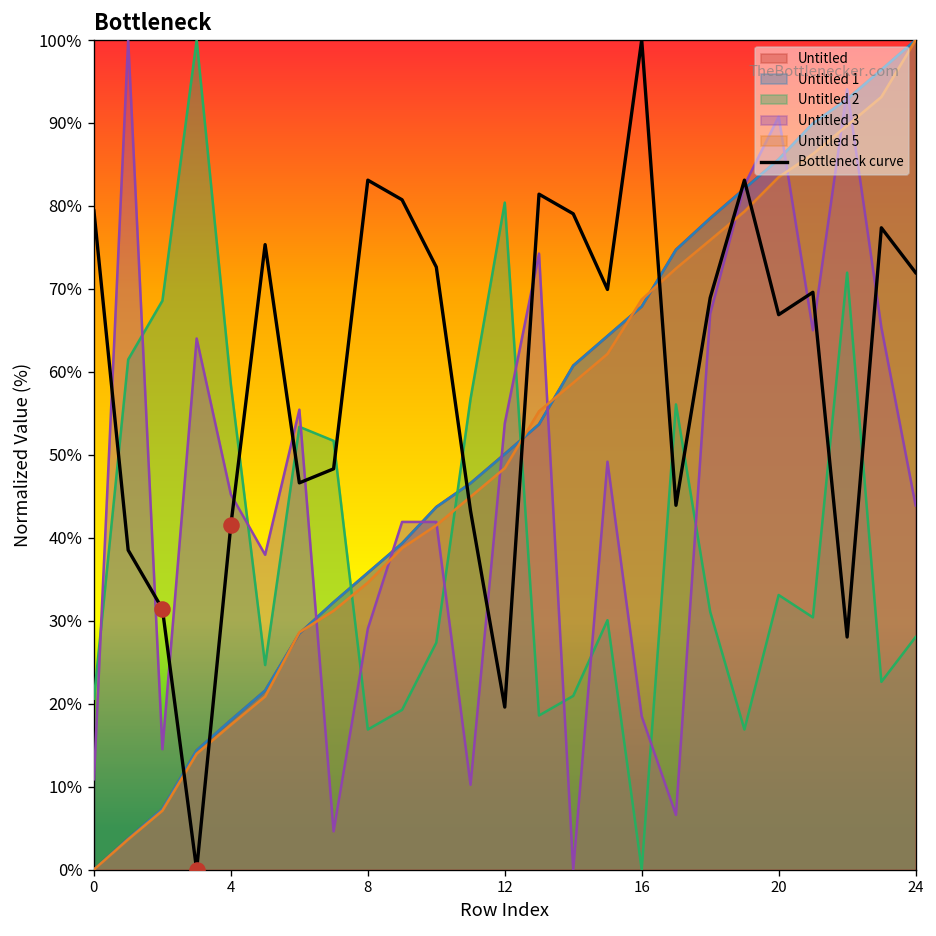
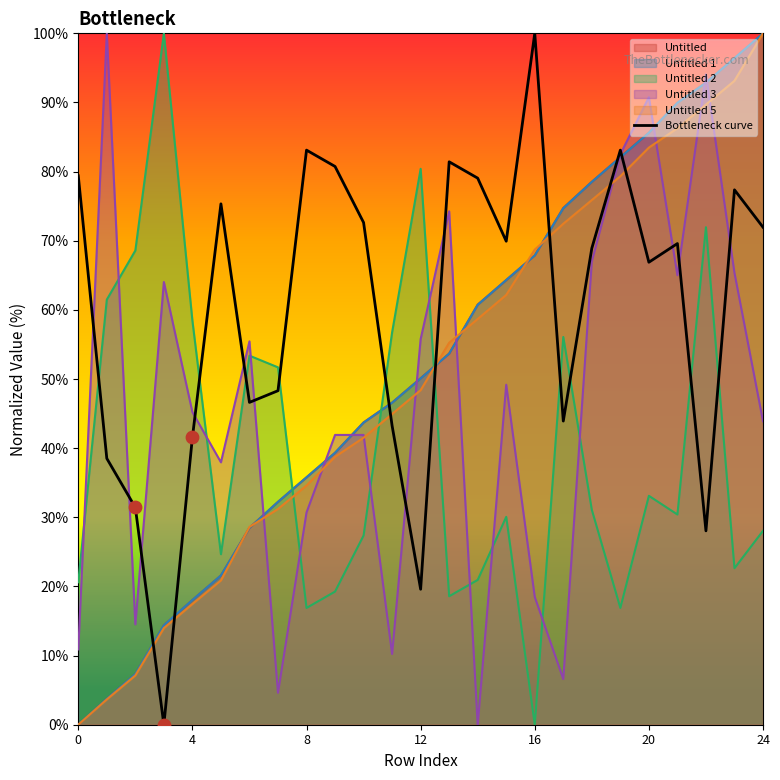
  {
    "Untitled 3": {
      "0": "11%",
      "4": "45%",
-     "8": "29%",
-     "12": "54%",
+     "8": "31%",
+     "12": "56%",
      "16": "18%",
      "24": "44%"
    },
    "Bottleneck curve": {
      "0": "79%",
      "8": "83%",
      "12": "20%",
      "16": "100%",
      "20": "67%",
      "24": "72%"
    }
  }
